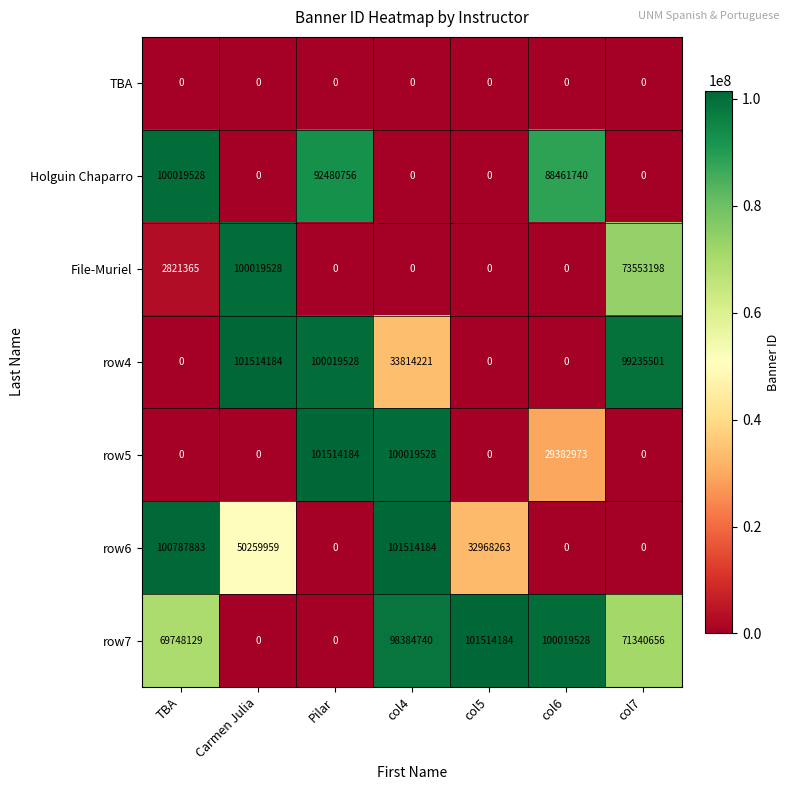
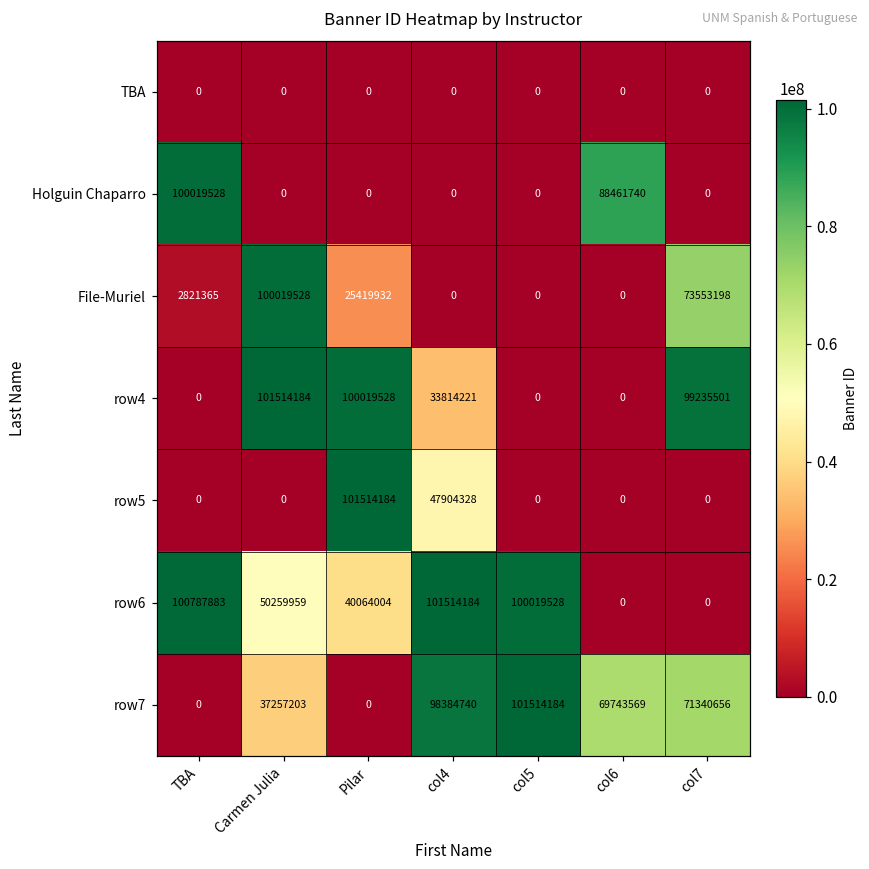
  {
    "TBA": {
      "TBA": 0,
      "Carmen Julia": 0,
      "Pilar": 0,
      "col4": 0,
      "col5": 0,
      "col6": 0,
      "col7": 0
    },
    "Holguin Chaparro": {
      "TBA": 100019528,
      "Carmen Julia": 0,
-     "Pilar": 92480756,
+     "Pilar": 0,
      "col4": 0,
      "col5": 0,
      "col6": 88461740,
      "col7": 0
    },
    "File-Muriel": {
      "TBA": 2821365,
      "Carmen Julia": 100019528,
-     "Pilar": 0,
+     "Pilar": 25419932,
      "col4": 0,
      "col5": 0,
      "col6": 0,
      "col7": 73553198
    },
    "row4": {
      "TBA": 0,
      "Carmen Julia": 101514184,
      "Pilar": 100019528,
      "col4": 33814221,
      "col5": 0,
      "col6": 0,
      "col7": 99235501
    },
    "row5": {
      "TBA": 0,
      "Carmen Julia": 0,
      "Pilar": 101514184,
-     "col4": 100019528,
+     "col4": 47904328,
      "col5": 0,
-     "col6": 29382973,
+     "col6": 0,
      "col7": 0
    },
    "row6": {
      "TBA": 100787883,
      "Carmen Julia": 50259959,
-     "Pilar": 0,
+     "Pilar": 40064004,
      "col4": 101514184,
-     "col5": 32968263,
+     "col5": 100019528,
      "col6": 0,
      "col7": 0
    },
    "row7": {
-     "TBA": 69748129,
-     "Carmen Julia": 0,
+     "TBA": 0,
+     "Carmen Julia": 37257203,
      "Pilar": 0,
      "col4": 98384740,
      "col5": 101514184,
-     "col6": 100019528,
+     "col6": 69743569,
      "col7": 71340656
    }
  }
